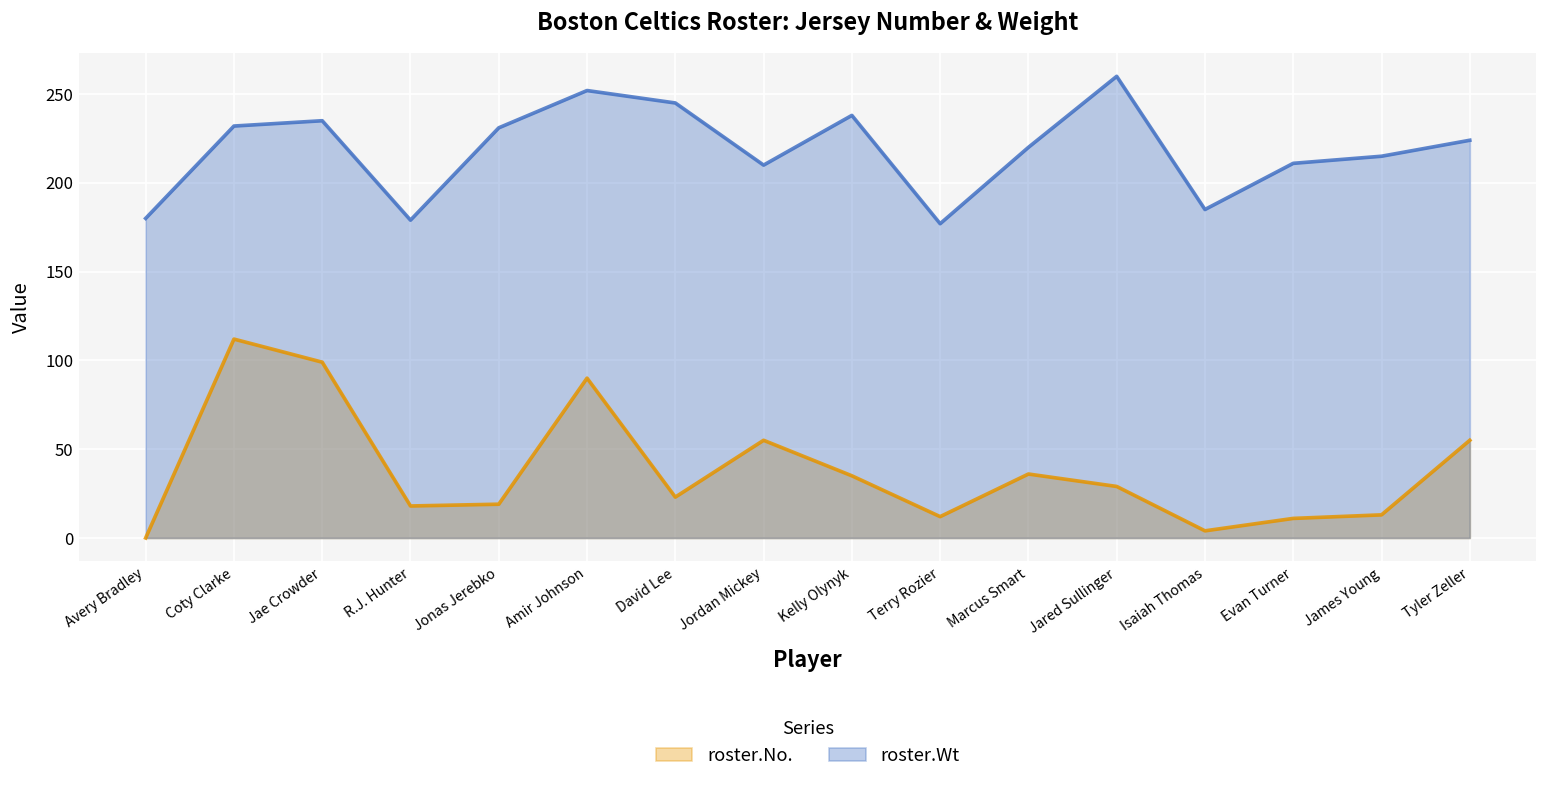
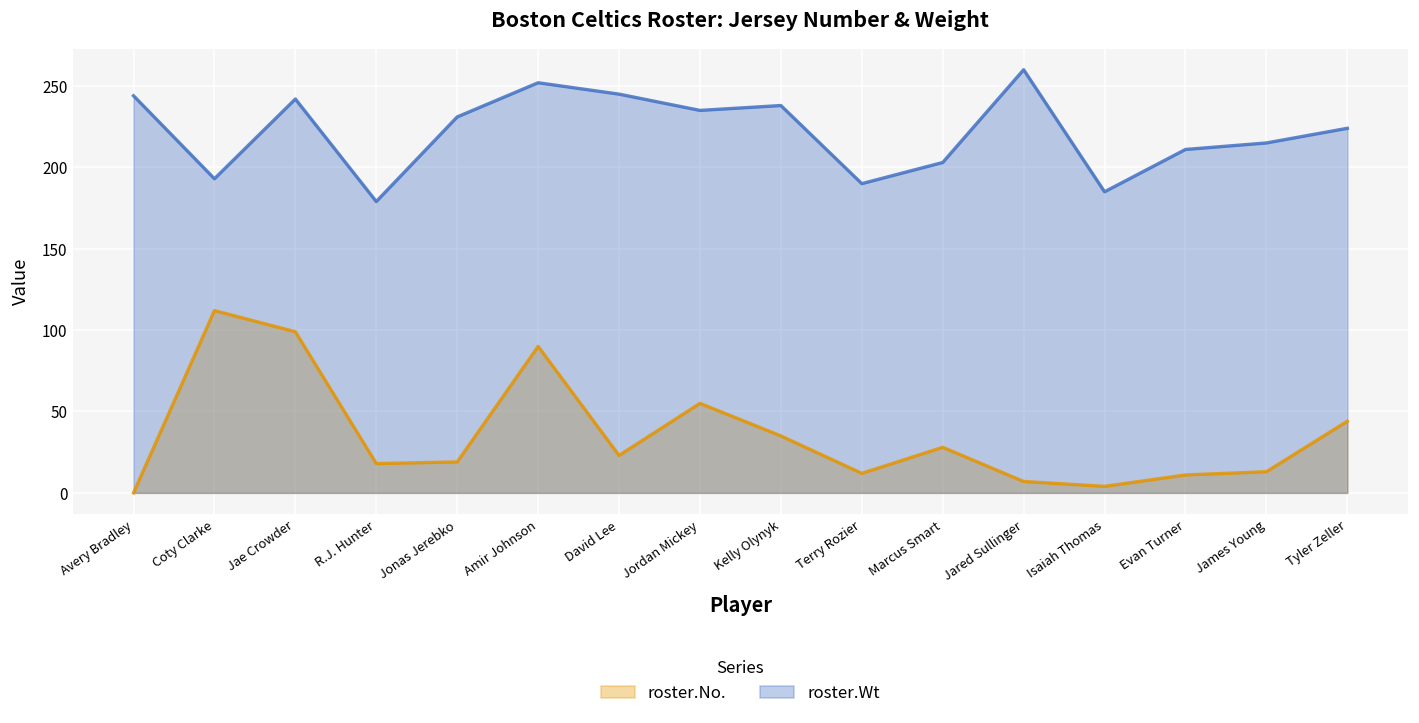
  {
    "roster.No.": {
      "Avery Bradley": 0,
      "Coty Clarke": 112,
      "Jae Crowder": 99,
      "R.J. Hunter": 18,
      "Jonas Jerebko": 19,
      "Amir Johnson": 90,
      "David Lee": 23,
      "Jordan Mickey": 55,
      "Kelly Olynyk": 35,
      "Terry Rozier": 12,
-     "Marcus Smart": 36,
-     "Jared Sullinger": 29,
+     "Marcus Smart": 28,
+     "Jared Sullinger": 7,
      "Isaiah Thomas": 4,
      "Evan Turner": 11,
      "James Young": 13,
-     "Tyler Zeller": 55
+     "Tyler Zeller": 44
    },
    "roster.Wt": {
-     "Avery Bradley": 180,
-     "Coty Clarke": 232,
-     "Jae Crowder": 235,
+     "Avery Bradley": 244,
+     "Coty Clarke": 193,
+     "Jae Crowder": 242,
      "R.J. Hunter": 179,
      "Jonas Jerebko": 231,
      "Amir Johnson": 252,
      "David Lee": 245,
-     "Jordan Mickey": 210,
+     "Jordan Mickey": 235,
      "Kelly Olynyk": 238,
-     "Terry Rozier": 177,
-     "Marcus Smart": 220,
+     "Terry Rozier": 190,
+     "Marcus Smart": 203,
      "Jared Sullinger": 260,
      "Isaiah Thomas": 185,
      "Evan Turner": 211,
      "James Young": 215,
      "Tyler Zeller": 224
    }
  }
